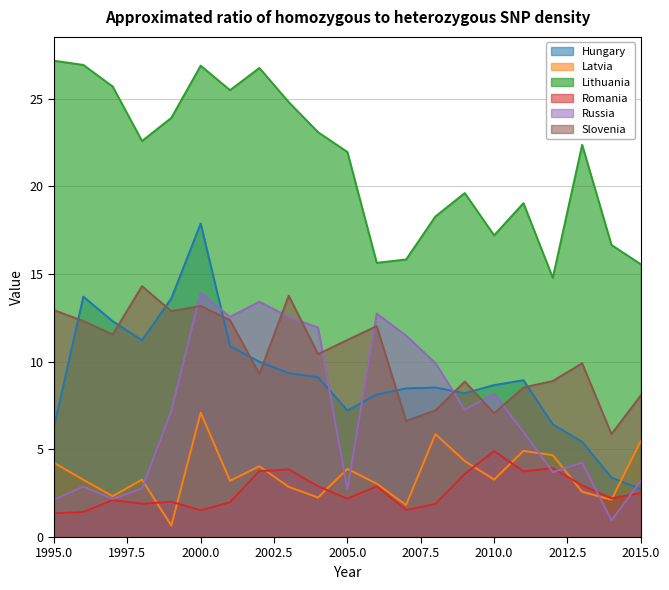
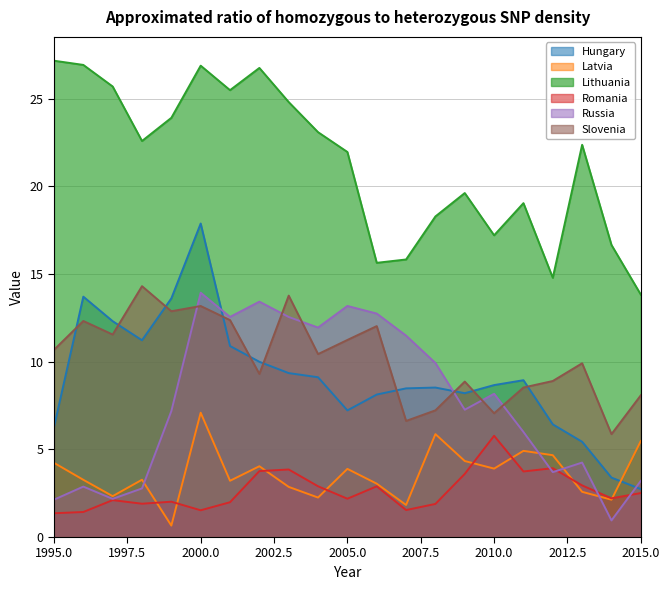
  {
    "Hungary": {
      "1995.0": 6.3,
      "2000.0": 17.9,
      "2005.0": 7.2,
      "2010.0": 8.7,
      "2015.0": 2.7
    },
    "Latvia": {
      "1995.0": 4.2,
      "2000.0": 7.1,
      "2005.0": 3.9,
-     "2010.0": 3.3,
+     "2010.0": 3.9,
      "2015.0": 5.5
    },
    "Lithuania": {
      "1995.0": 27.2,
      "2000.0": 26.9,
      "2005.0": 22.0,
      "2010.0": 17.2,
-     "2015.0": 15.6
+     "2015.0": 13.8
    },
    "Romania": {
      "1995.0": 1.4,
      "2000.0": 1.5,
      "2005.0": 2.2,
-     "2010.0": 4.9,
+     "2010.0": 5.8,
      "2015.0": 2.5
    },
    "Russia": {
      "1995.0": 2.1,
      "2000.0": 13.9,
-     "2005.0": 2.7,
+     "2005.0": 13.2,
      "2010.0": 8.2,
      "2015.0": 3.2
    },
    "Slovenia": {
-     "1995.0": 12.9,
+     "1995.0": 10.7,
      "2000.0": 13.2,
      "2005.0": 11.2,
      "2010.0": 7.1,
      "2015.0": 8.1
    }
  }
